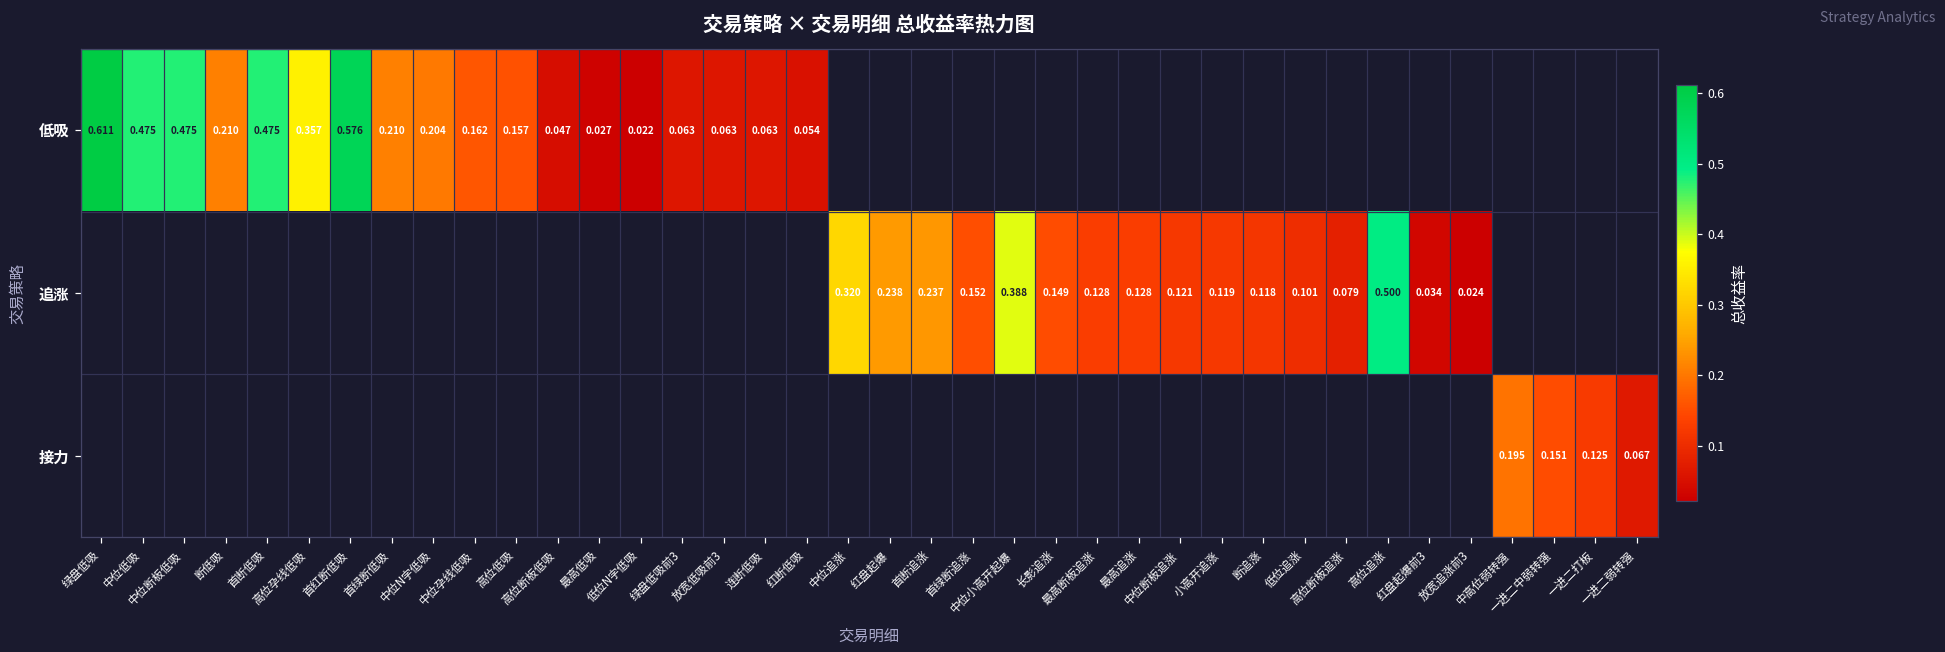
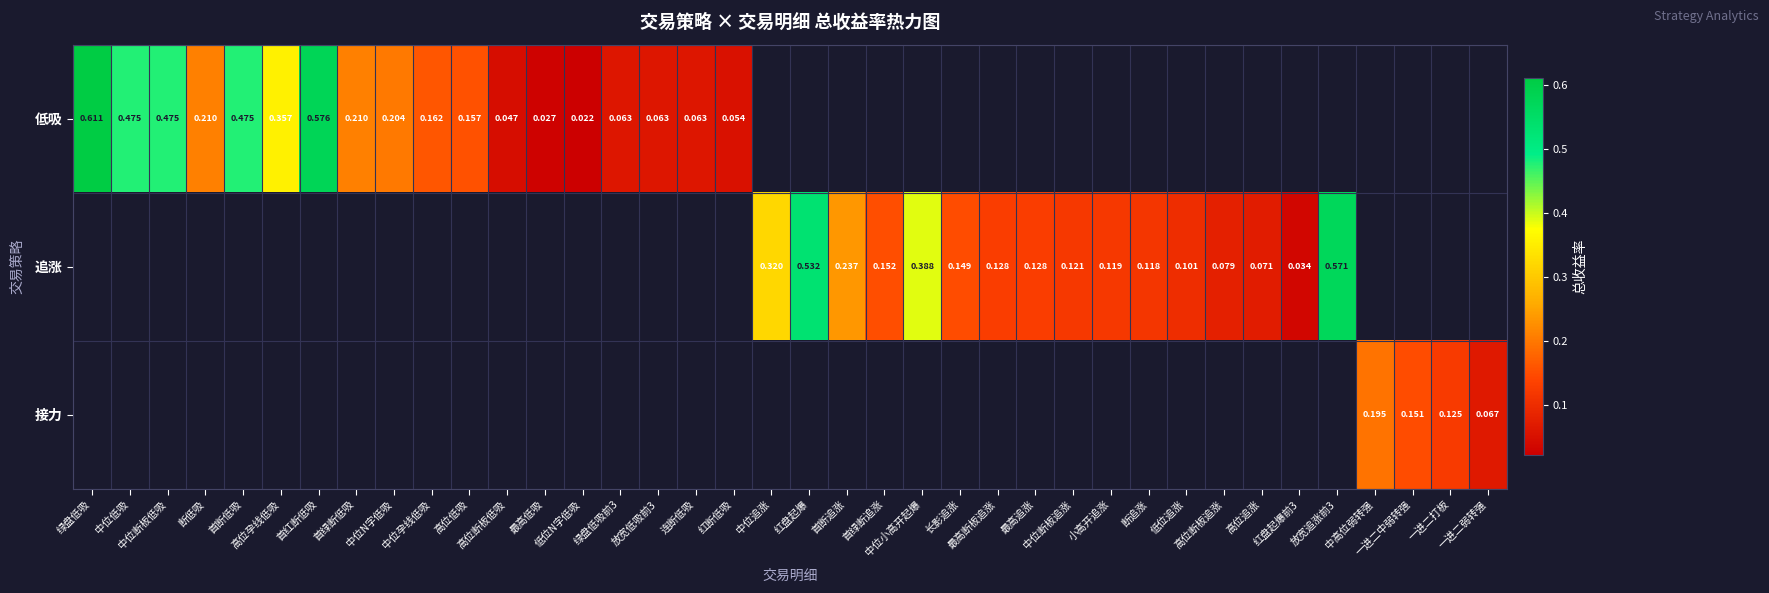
  {
    "低吸": {
      "绿盘低吸": 0.611,
      "中位低吸": 0.475,
      "中位断板低吸": 0.475,
      "断低吸": 0.210,
      "首断低吸": 0.475,
      "高位孕线低吸": 0.357,
      "首红断低吸": 0.576,
      "首绿断低吸": 0.210,
      "中位N字低吸": 0.204,
      "中位孕线低吸": 0.162,
      "高位低吸": 0.157,
      "高位断板低吸": 0.047,
      "最高低吸": 0.027,
      "低位N字低吸": 0.022,
      "绿盘低吸前3": 0.063,
      "放宽低吸前3": 0.063,
      "连断低吸": 0.063,
      "红断低吸": 0.054
    },
    "追涨": {
      "中位追涨": 0.320,
-     "红盘起爆": 0.238,
+     "红盘起爆": 0.532,
      "首断追涨": 0.237,
      "首绿断追涨": 0.152,
      "中位小高开起爆": 0.388,
      "长影追涨": 0.149,
      "最高断板追涨": 0.128,
      "最高追涨": 0.128,
      "中位断板追涨": 0.121,
      "小高开追涨": 0.119,
      "断追涨": 0.118,
      "低位追涨": 0.101,
      "高位断板追涨": 0.079,
-     "高位追涨": 0.500,
+     "高位追涨": 0.071,
      "红盘起爆前3": 0.034,
-     "放宽追涨前3": 0.024
+     "放宽追涨前3": 0.571
    },
    "接力": {
      "中高位弱转强": 0.195,
      "一进二中弱转强": 0.151,
      "一进二打板": 0.125,
      "一进二弱转强": 0.067
    }
  }
